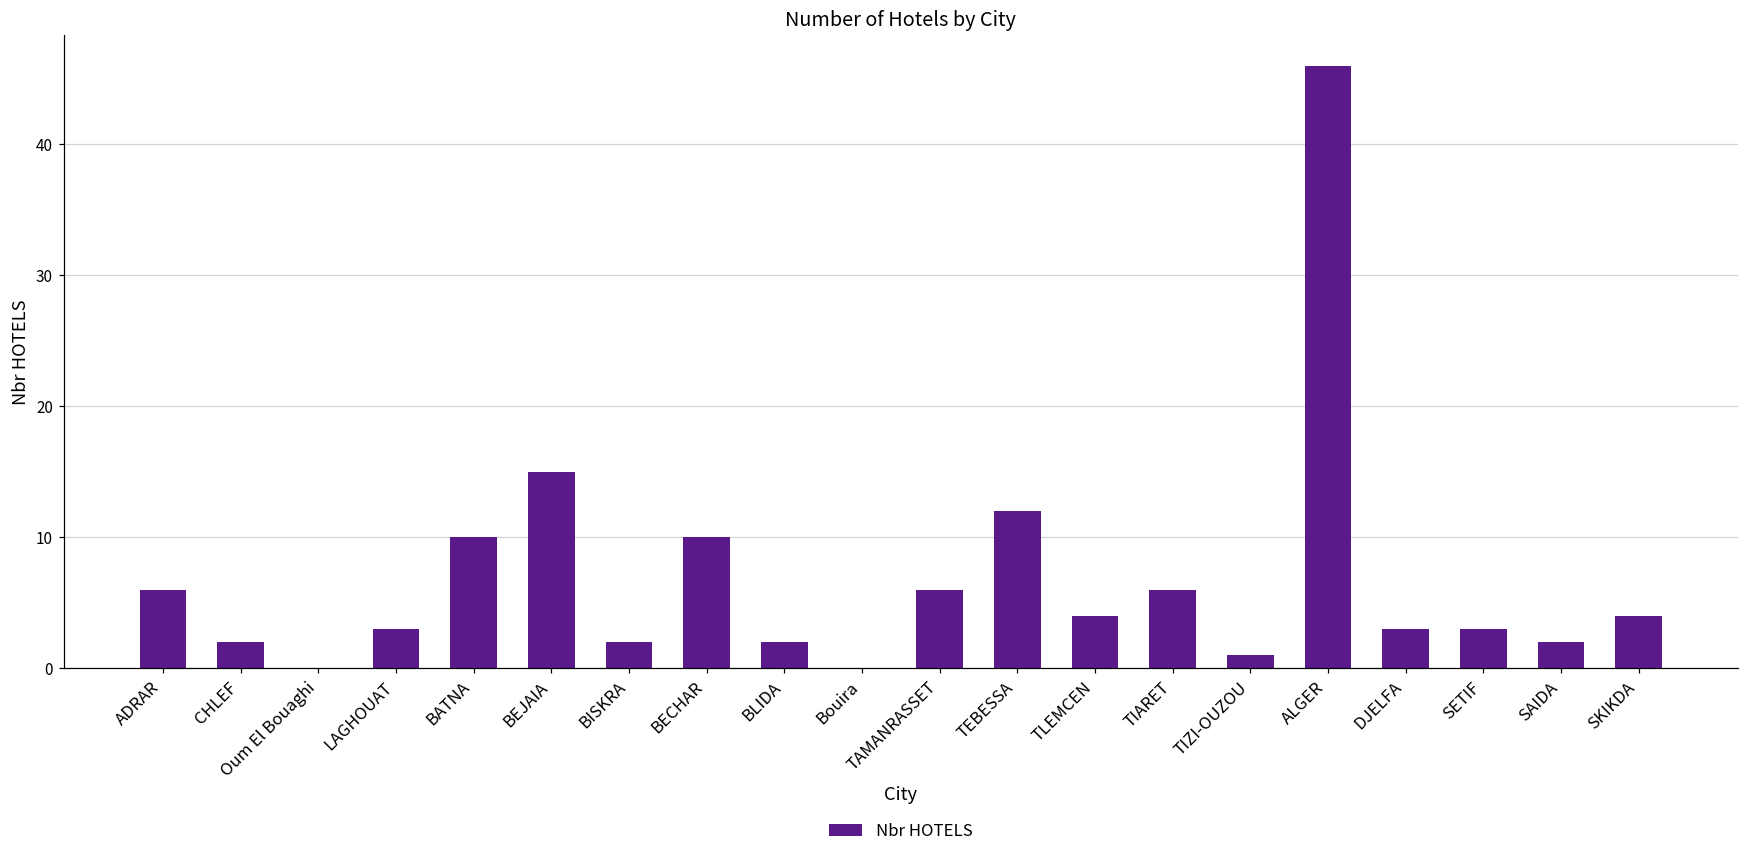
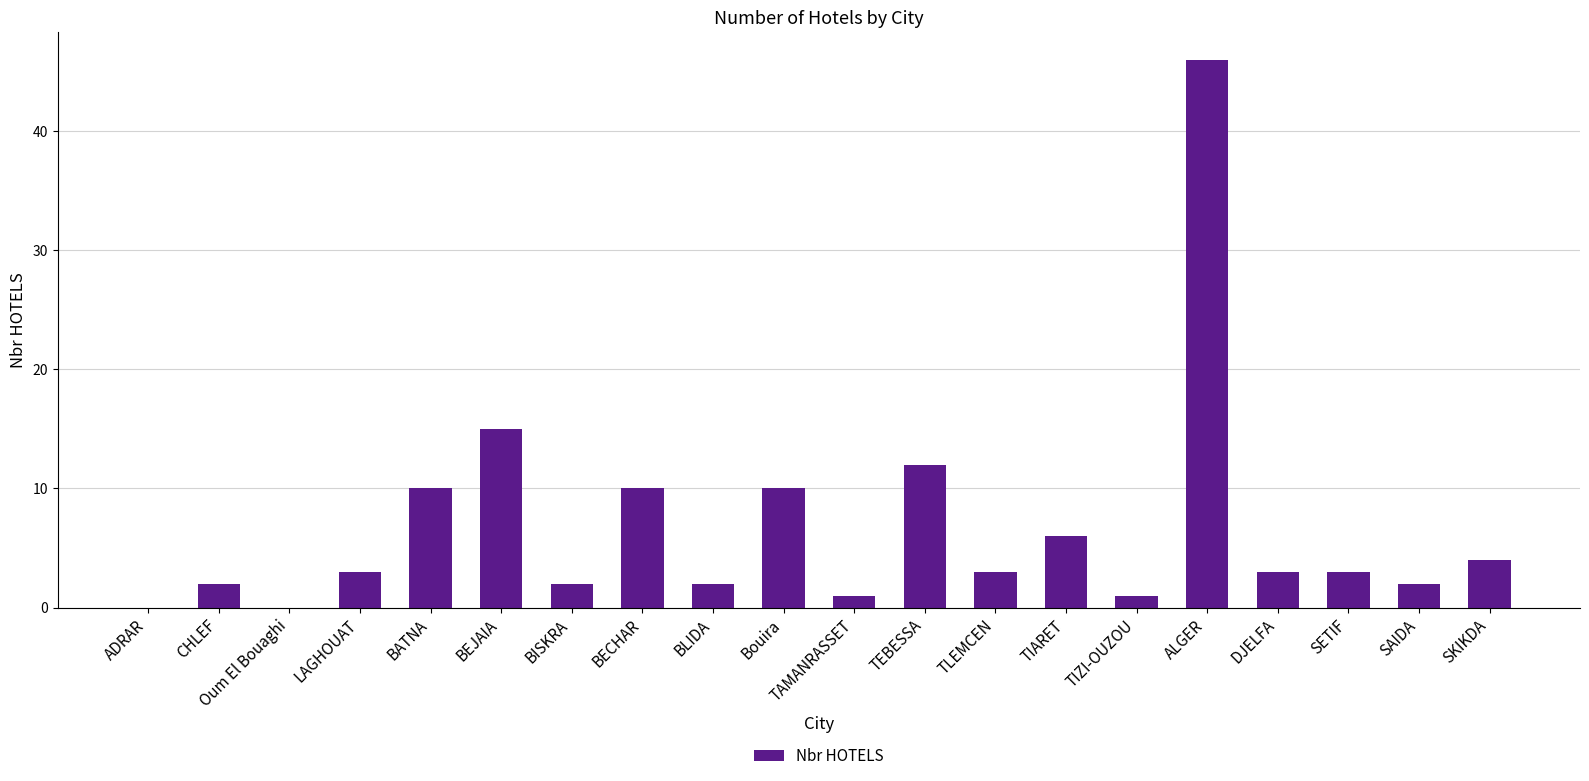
  {
-   "ADRAR": 6,
+   "ADRAR": 0,
    "CHLEF": 2,
    "Oum El Bouaghi": 0,
    "LAGHOUAT": 3,
    "BATNA": 10,
    "BEJAIA": 15,
    "BISKRA": 2,
    "BECHAR": 10,
    "BLIDA": 2,
-   "Bouira": 0,
-   "TAMANRASSET": 6,
+   "Bouira": 10,
+   "TAMANRASSET": 1,
    "TEBESSA": 12,
-   "TLEMCEN": 4,
+   "TLEMCEN": 3,
    "TIARET": 6,
    "TIZI-OUZOU": 1,
    "ALGER": 46,
    "DJELFA": 3,
    "SETIF": 3,
    "SAIDA": 2,
    "SKIKDA": 4
  }
